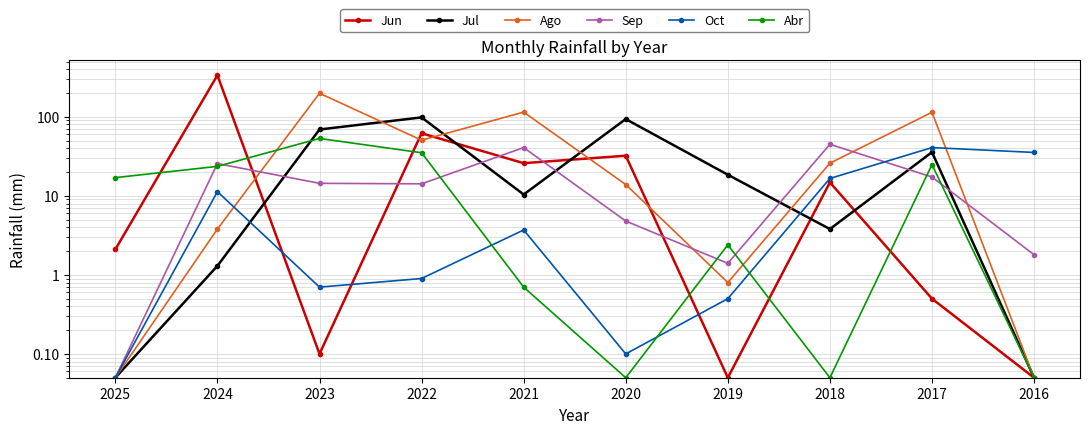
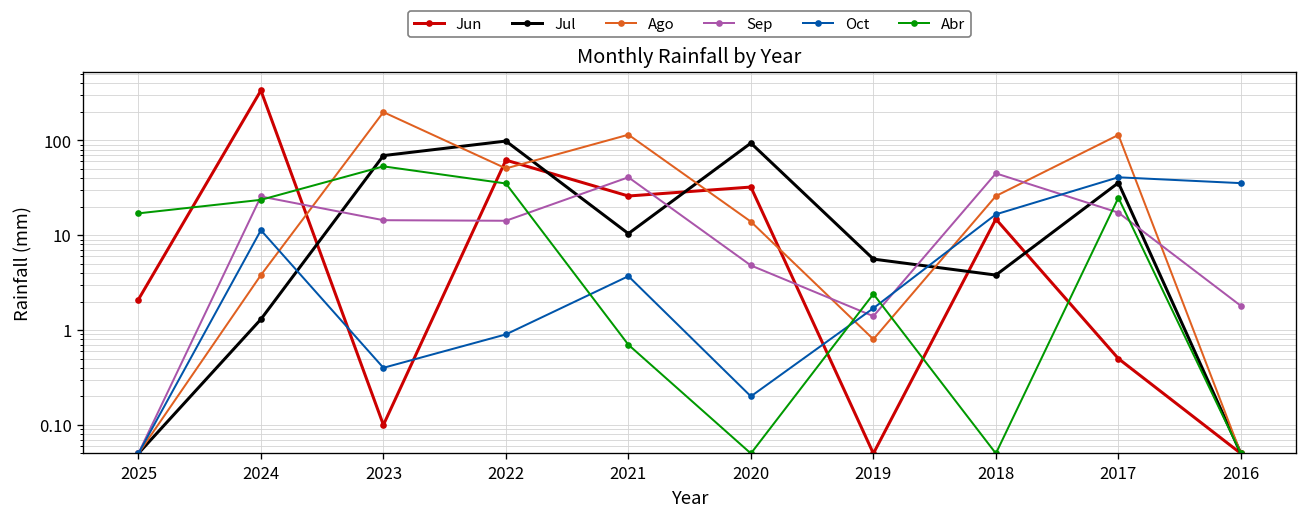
  {
    "Jun": {
      "2025": 2.1,
      "2024": 340,
      "2023": 0.1,
      "2022": 60,
      "2021": 26,
      "2020": 32,
      "2019": 0.05,
      "2018": 15,
      "2017": 0.5
    },
    "Jul": {
      "2024": 1.3,
      "2023": 70,
      "2022": 100,
      "2021": 10,
      "2020": 90,
-     "2019": 19,
+     "2019": 6,
      "2018": 4,
      "2017": 40
    },
    "Ago": {
      "2024": 4,
      "2023": 200,
      "2022": 50,
      "2021": 110,
      "2020": 14,
      "2019": 0.8,
      "2018": 26,
      "2017": 110
    },
    "Sep": {
      "2024": 26,
      "2023": 14,
      "2022": 14,
      "2021": 40,
      "2020": 5,
      "2019": 1.4,
      "2018": 40,
      "2017": 17,
      "2016": 1.8
    },
    "Oct": {
      "2024": 11,
-     "2023": 0.7,
+     "2023": 0.4,
      "2022": 0.9,
      "2021": 4,
-     "2020": 0.1,
-     "2019": 0.5,
+     "2020": 0.2,
+     "2019": 1.7,
      "2018": 17,
      "2017": 40,
      "2016": 40
    },
    "Abr": {
      "2025": 17,
      "2024": 24,
      "2023": 50,
      "2022": 40,
      "2021": 0.7,
      "2020": 0.05,
      "2019": 2.4,
      "2018": 0.05,
      "2017": 25
    }
  }
